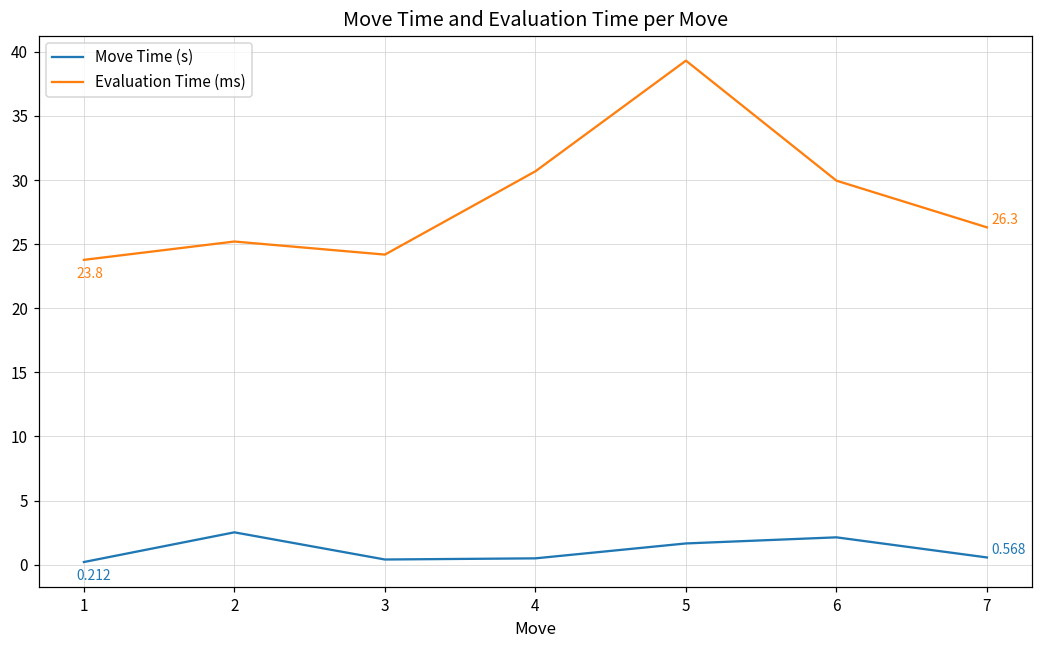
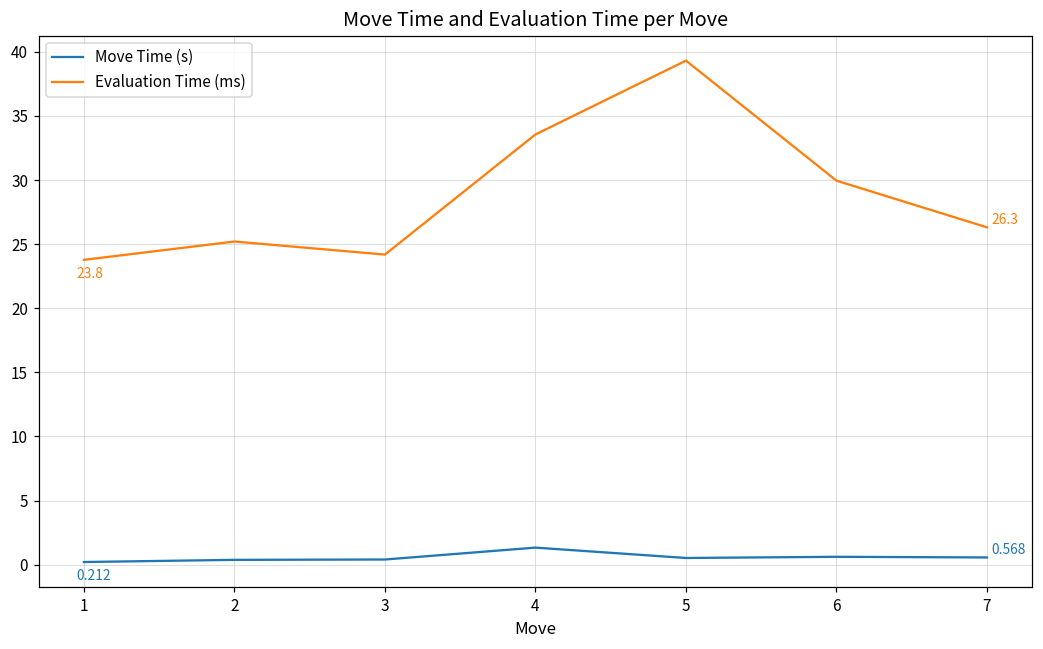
  {
    "Move Time (s)": {
-     "2": 2.5,
+     "2": 0.4,
      "3": 0.4,
-     "4": 0.5,
-     "5": 1.7,
-     "6": 2.1
+     "4": 1.3,
+     "5": 0.5,
+     "6": 0.6
    },
    "Evaluation Time (ms)": {
      "2": 25.2,
      "3": 24.2,
-     "4": 30.7,
+     "4": 33.6,
      "5": 39.3,
      "6": 29.9
    }
  }
